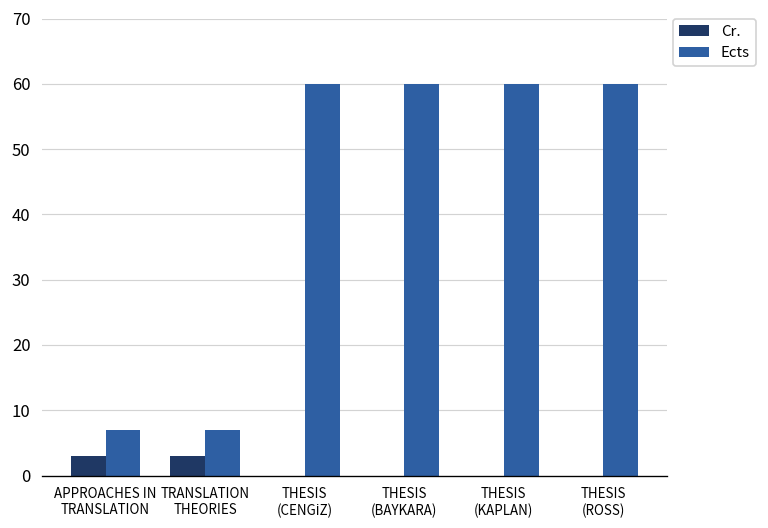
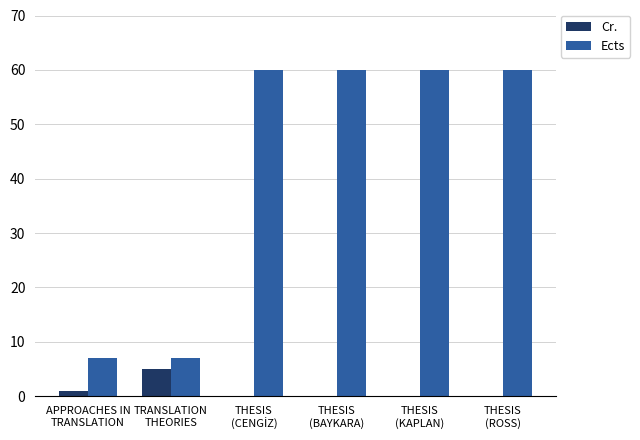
  {
    "Cr.": {
-     "APPROACHES IN TRANSLATION": 3,
-     "TRANSLATION THEORIES": 3,
+     "APPROACHES IN TRANSLATION": 1,
+     "TRANSLATION THEORIES": 5,
      "THESIS (CENGİZ)": 0,
      "THESIS (BAYKARA)": 0,
      "THESIS (KAPLAN)": 0,
      "THESIS (ROSS)": 0
    },
    "Ects": {
      "APPROACHES IN TRANSLATION": 7,
      "TRANSLATION THEORIES": 7,
      "THESIS (CENGİZ)": 60,
      "THESIS (BAYKARA)": 60,
      "THESIS (KAPLAN)": 60,
      "THESIS (ROSS)": 60
    }
  }
